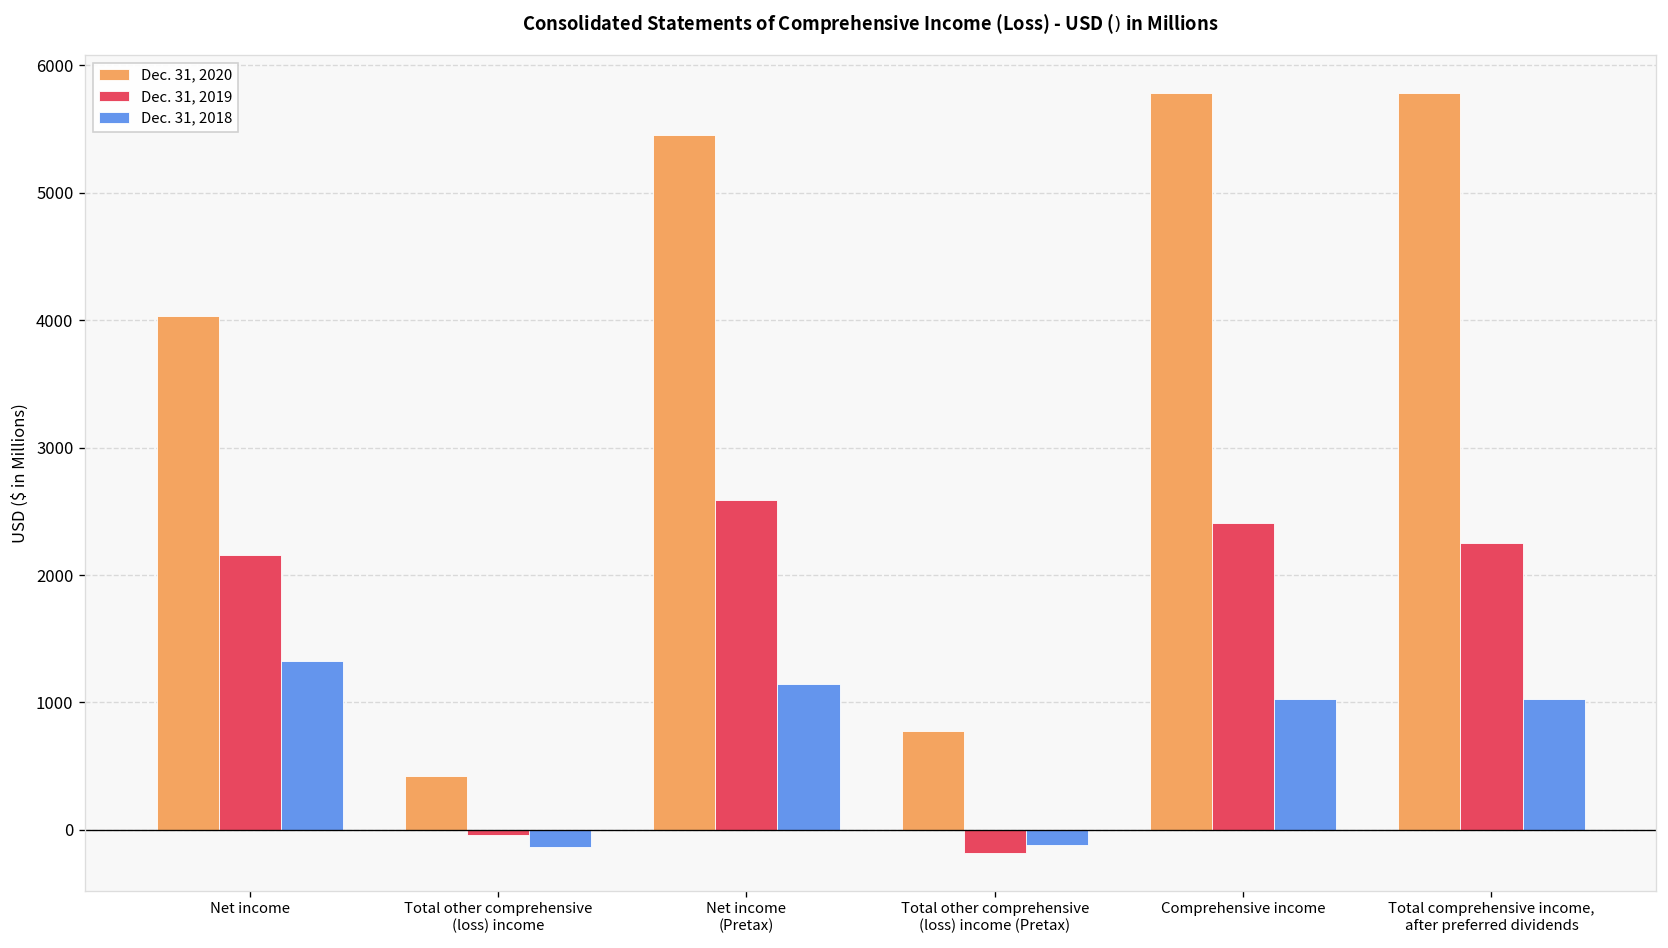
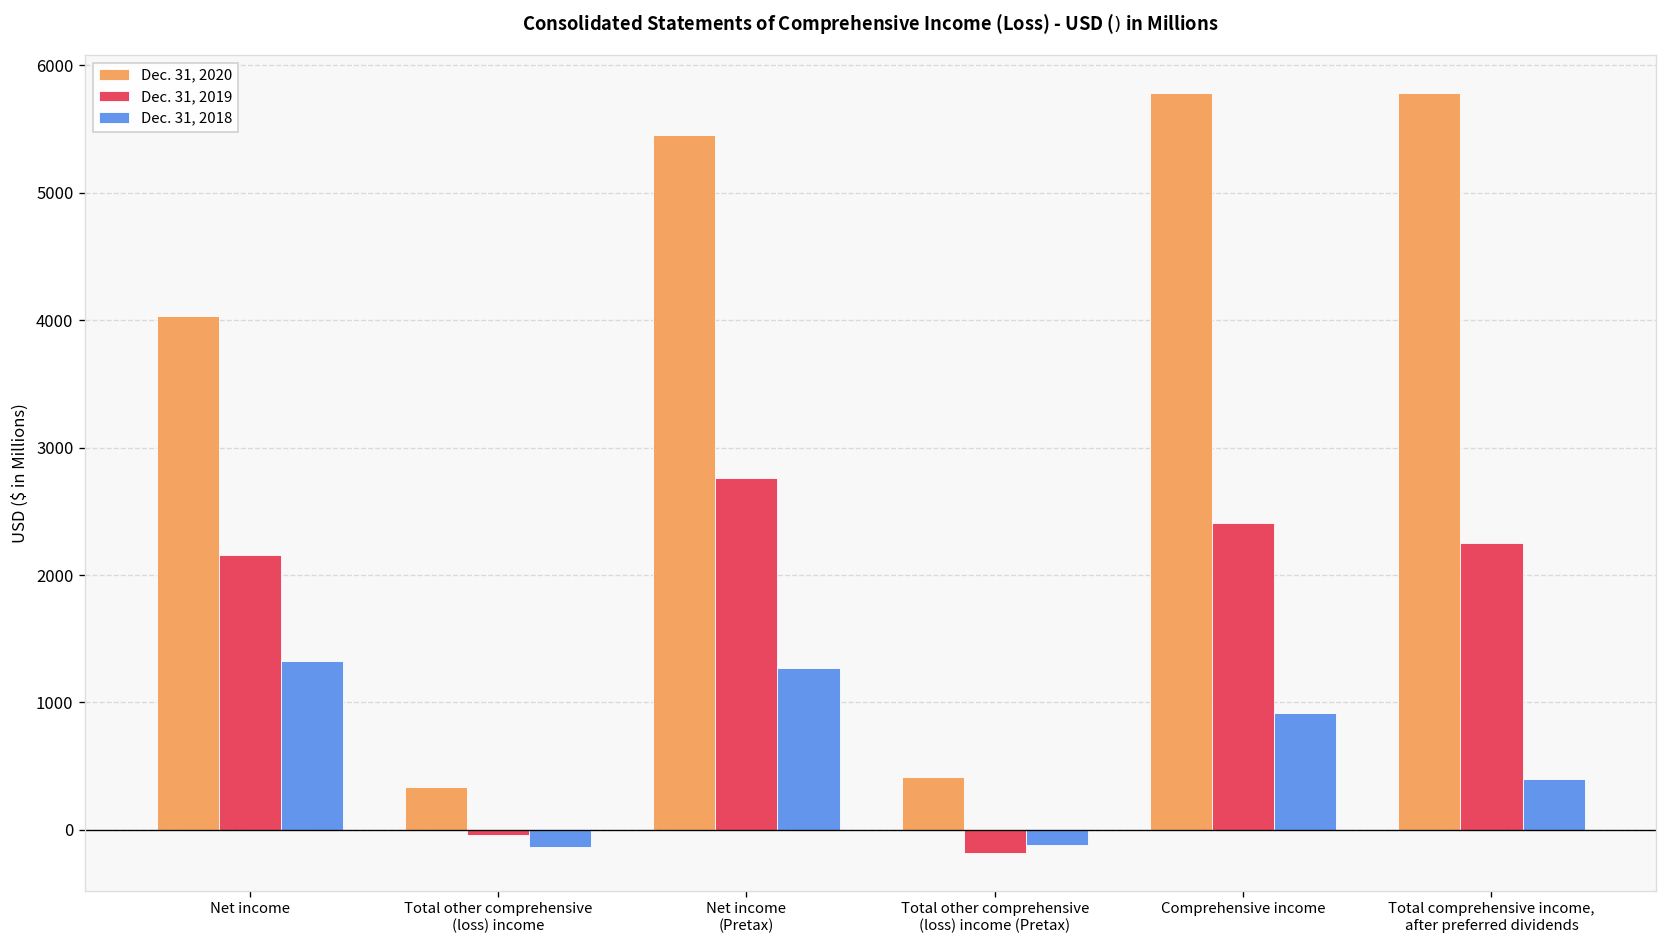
  {
    "Dec. 31, 2020": {
      "Net income": 4030,
-     "Total other comprehensive (loss) income": 420,
+     "Total other comprehensive (loss) income": 340,
      "Net income (Pretax)": 5450,
-     "Total other comprehensive (loss) income (Pretax)": 770,
+     "Total other comprehensive (loss) income (Pretax)": 410,
      "Comprehensive income": 5780,
      "Total comprehensive income, after preferred dividends": 5780
    },
    "Dec. 31, 2019": {
      "Net income": 2160,
      "Total other comprehensive (loss) income": -40,
-     "Net income (Pretax)": 2590,
+     "Net income (Pretax)": 2760,
      "Total other comprehensive (loss) income (Pretax)": -180,
      "Comprehensive income": 2410,
      "Total comprehensive income, after preferred dividends": 2260
    },
    "Dec. 31, 2018": {
      "Net income": 1330,
      "Total other comprehensive (loss) income": -130,
-     "Net income (Pretax)": 1150,
+     "Net income (Pretax)": 1270,
      "Total other comprehensive (loss) income (Pretax)": -120,
-     "Comprehensive income": 1030,
-     "Total comprehensive income, after preferred dividends": 1030
+     "Comprehensive income": 920,
+     "Total comprehensive income, after preferred dividends": 400
    }
  }
